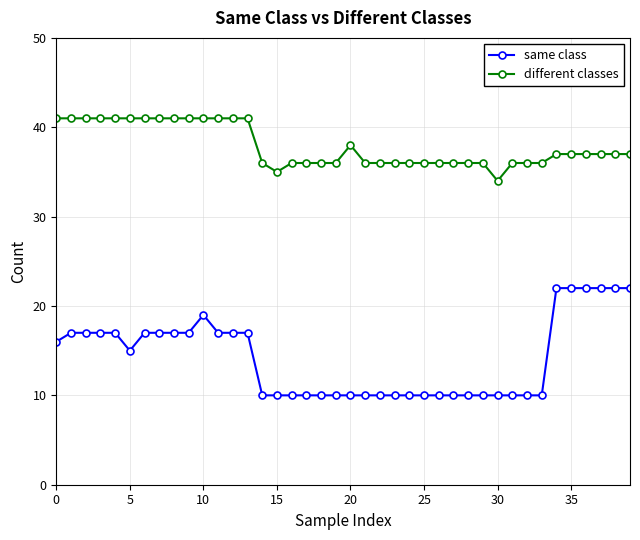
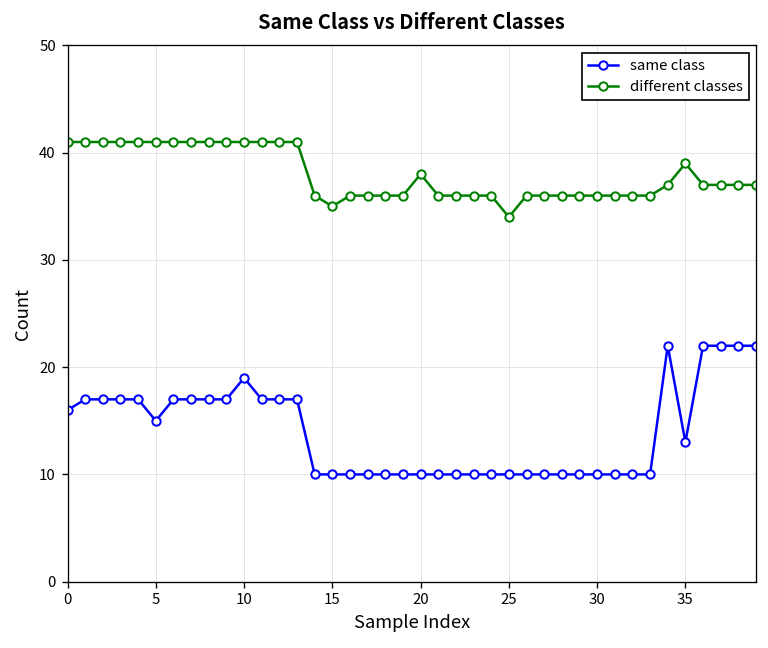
  {
    "same class": {
      "0": 16,
      "5": 15,
      "10": 19,
      "15": 10,
      "20": 10,
      "25": 10,
      "30": 10,
-     "35": 22
+     "35": 13
    },
    "different classes": {
      "0": 41,
      "5": 41,
      "10": 41,
      "15": 35,
      "20": 38,
-     "25": 36,
-     "30": 34,
-     "35": 37
+     "25": 34,
+     "30": 36,
+     "35": 39
    }
  }
